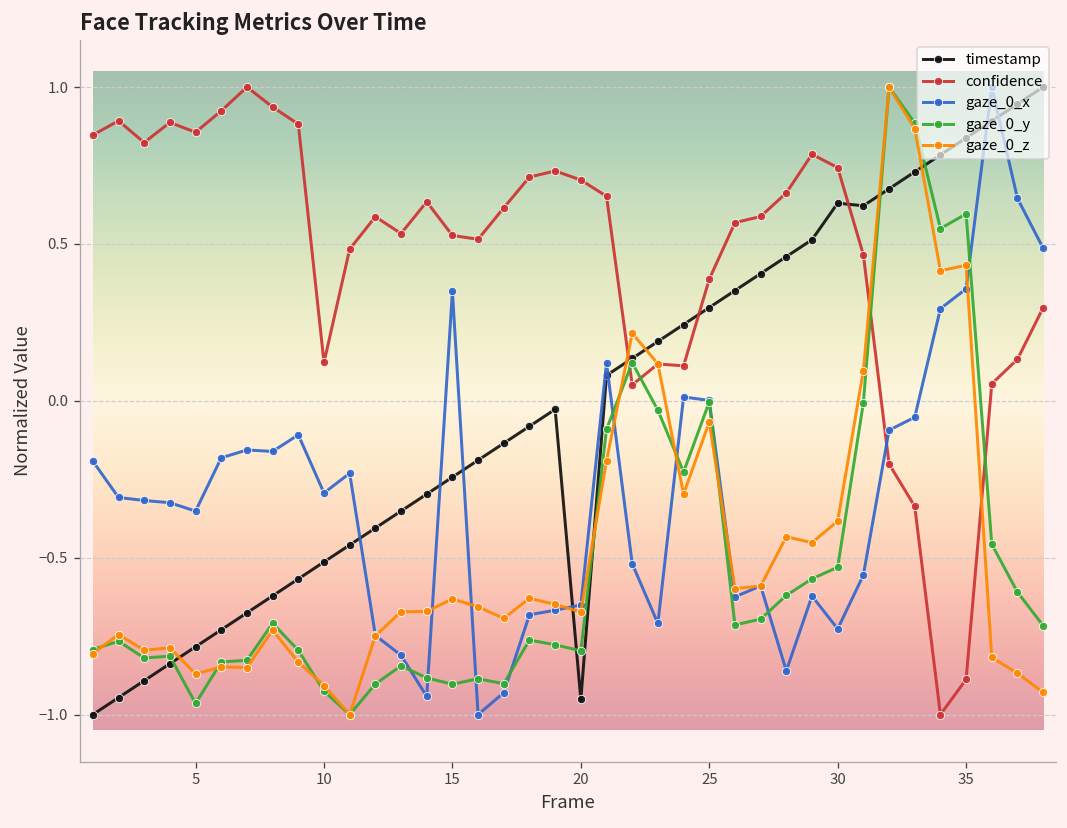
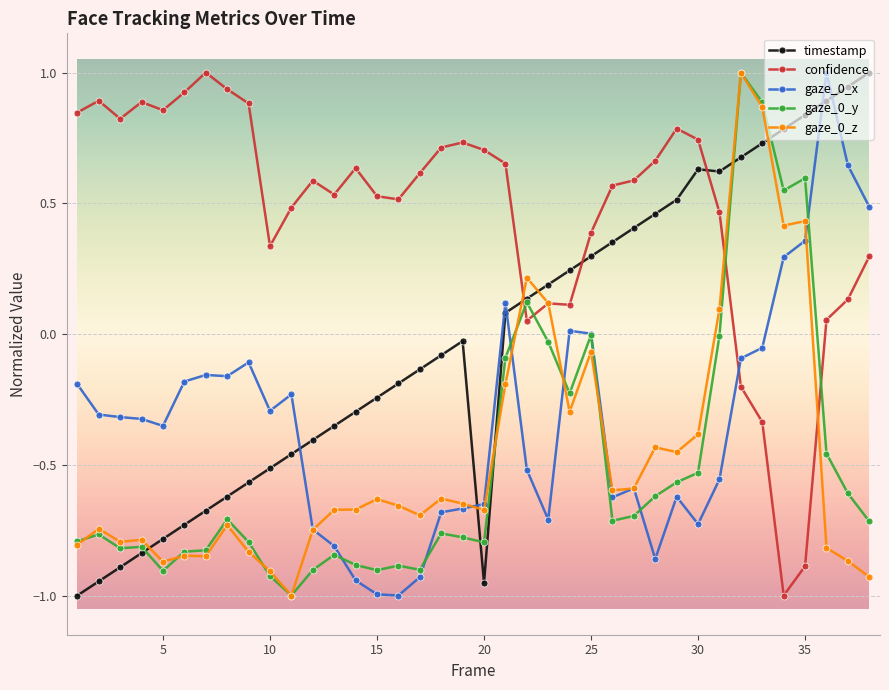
  {
    "timestamp": {
      "5": -0.78,
      "10": -0.51,
      "15": -0.24,
      "20": -0.95,
      "25": 0.30,
      "30": 0.63
    },
    "confidence": {
      "5": 0.86,
-     "10": 0.12,
+     "10": 0.34,
      "15": 0.53,
      "20": 0.70,
      "25": 0.39,
      "30": 0.74,
      "35": -0.89
    },
    "gaze_0_x": {
      "5": -0.35,
      "10": -0.29,
-     "15": 0.35,
+     "15": -1.00,
      "20": -0.65,
      "30": -0.73,
      "35": 0.36
    },
    "gaze_0_y": {
-     "5": -0.96,
+     "5": -0.91,
      "10": -0.93,
      "15": -0.90,
      "20": -0.80,
      "30": -0.53,
      "35": 0.60
    },
    "gaze_0_z": {
      "5": -0.87,
      "10": -0.91,
      "15": -0.63,
      "20": -0.67,
      "25": -0.07,
      "30": -0.38,
      "35": 0.43
    }
  }
